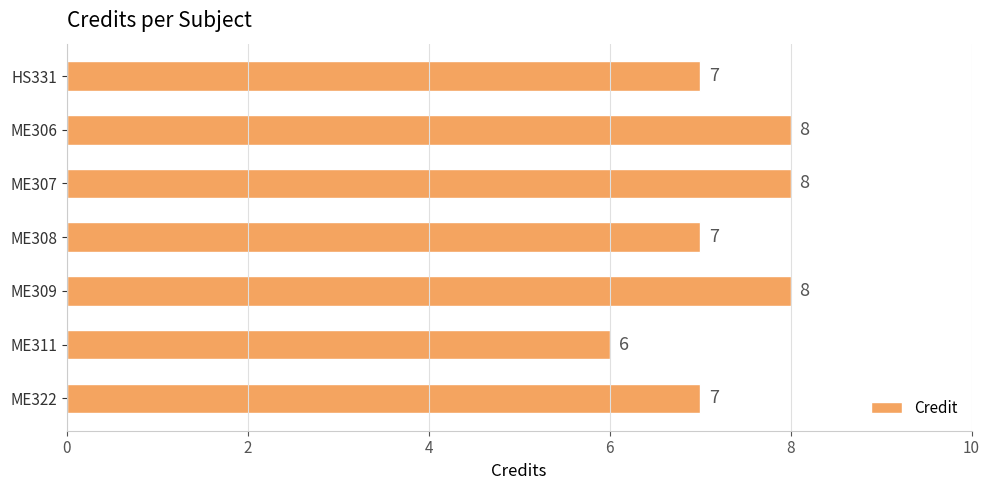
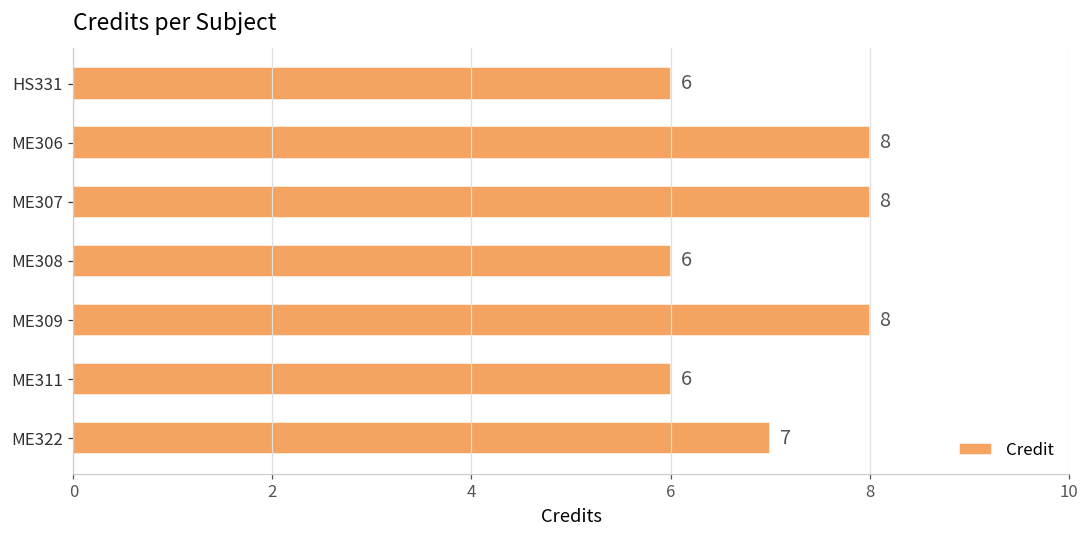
  {
-   "HS331": 7,
+   "HS331": 6,
    "ME306": 8,
    "ME307": 8,
-   "ME308": 7,
+   "ME308": 6,
    "ME309": 8,
    "ME311": 6,
    "ME322": 7
  }
